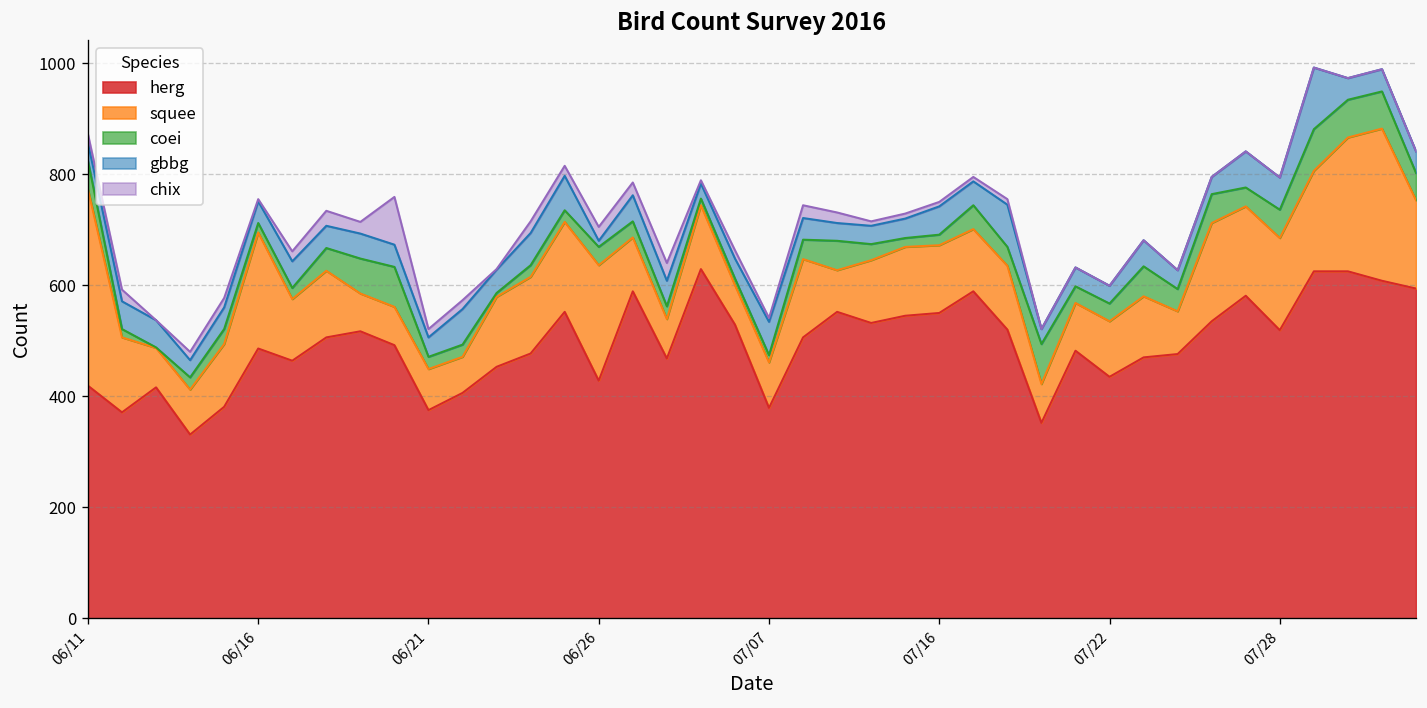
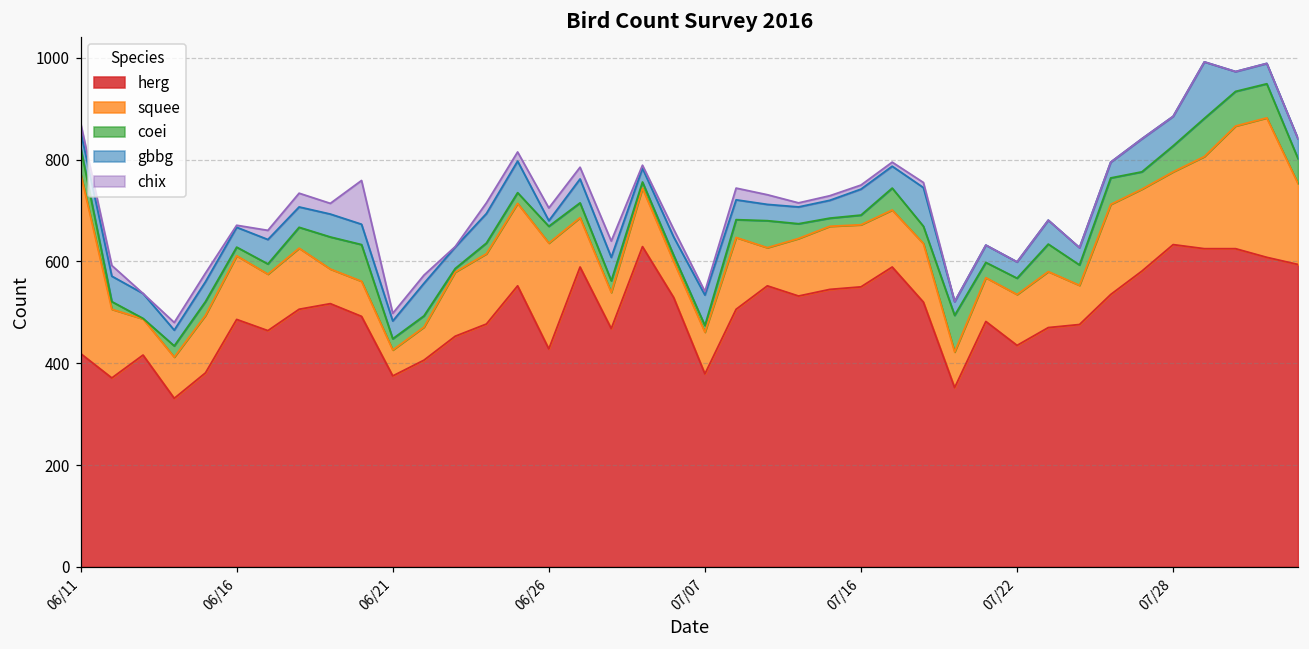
  {
    "herg": {
      "06/11": 420,
      "06/16": 490,
      "06/21": 380,
      "06/26": 430,
      "07/07": 380,
      "07/16": 550,
      "07/22": 440,
-     "07/28": 520
+     "07/28": 630
    },
    "squee": {
      "06/11": 350,
-     "06/16": 210,
-     "06/21": 70,
+     "06/16": 130,
+     "06/21": 50,
      "06/26": 210,
      "07/07": 80,
      "07/16": 120,
      "07/22": 100,
-     "07/28": 170
+     "07/28": 140
    },
    "coei": {
      "06/11": 50,
      "06/16": 20,
      "06/21": 20,
      "06/26": 30,
      "07/07": 10,
      "07/16": 20,
      "07/22": 30,
      "07/28": 50
    },
    "gbbg": {
      "06/11": 30,
      "06/21": 40,
      "06/26": 10,
      "07/07": 60,
      "07/16": 50
    },
    "chix": {
      "06/11": 20,
      "06/21": 20,
      "06/26": 30,
      "07/07": 10,
      "07/16": 10
    }
  }
